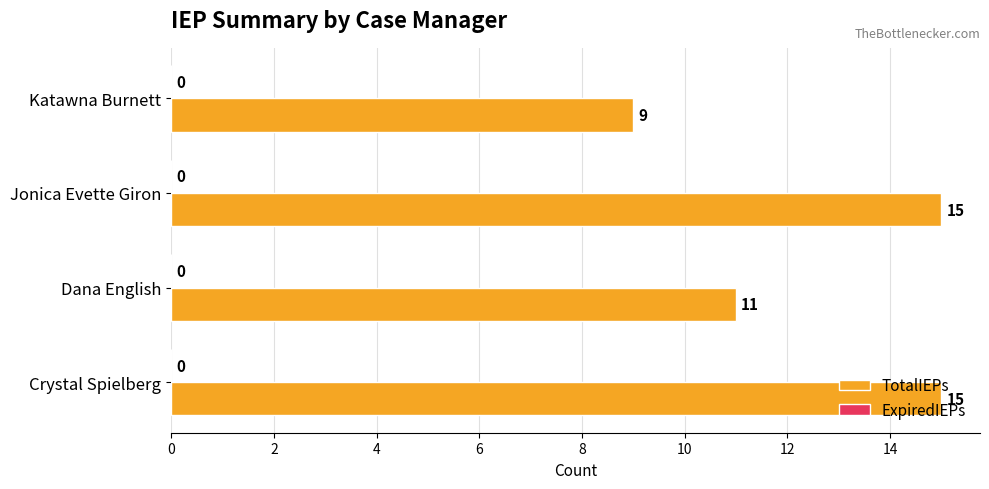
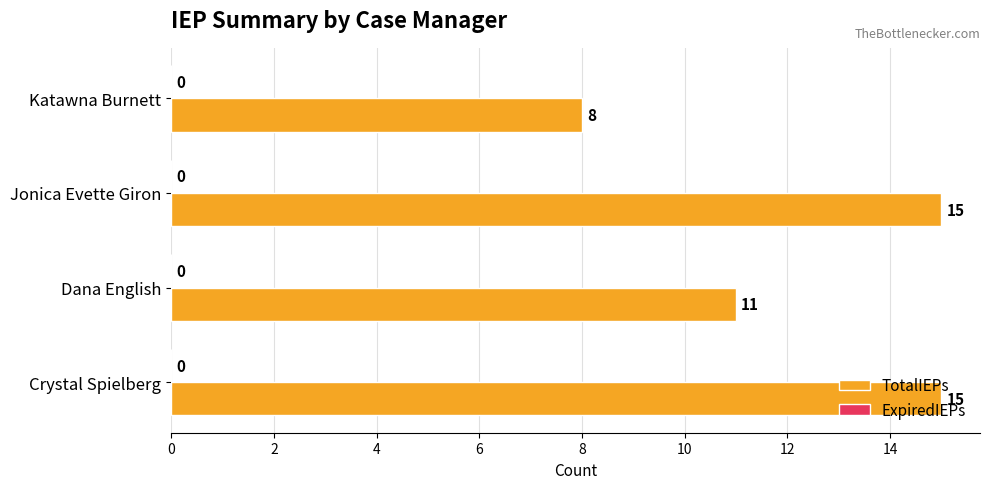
  {
    "TotalIEPs": {
-     "Katawna Burnett": 9,
+     "Katawna Burnett": 8,
      "Jonica Evette Giron": 15,
      "Dana English": 11,
      "Crystal Spielberg": 15
    },
    "ExpiredIEPs": {
      "Katawna Burnett": 0,
      "Jonica Evette Giron": 0,
      "Dana English": 0,
      "Crystal Spielberg": 0
    }
  }
